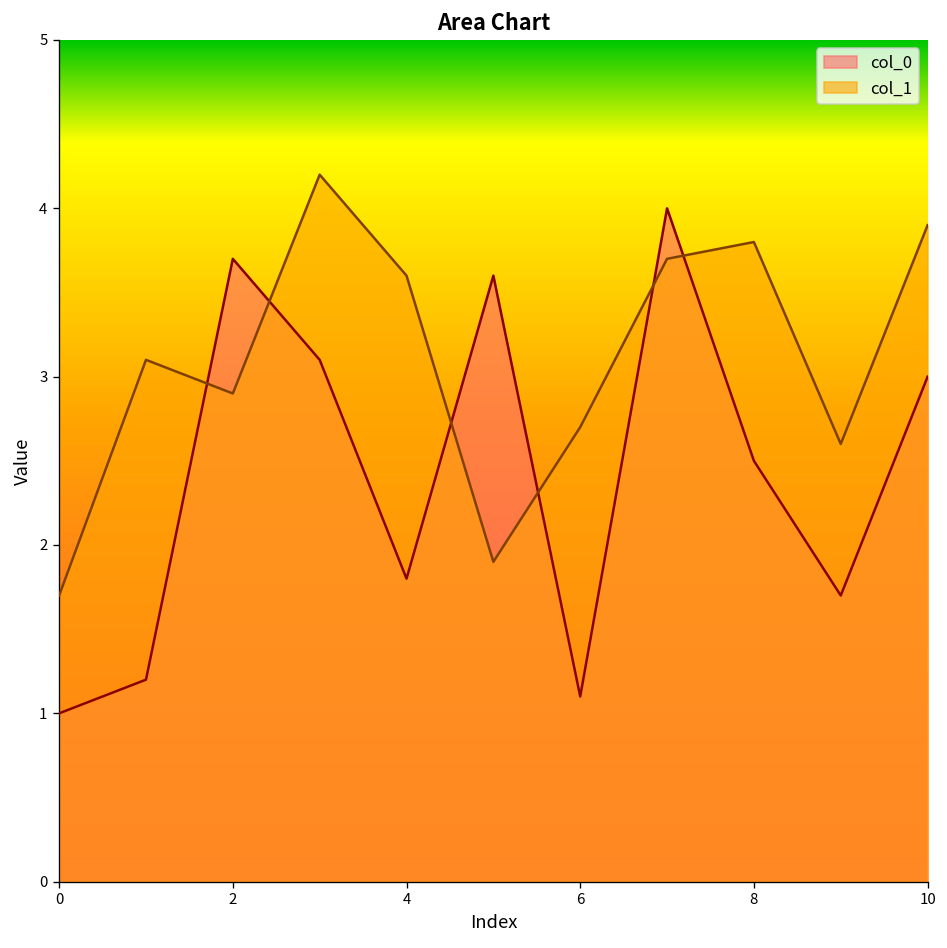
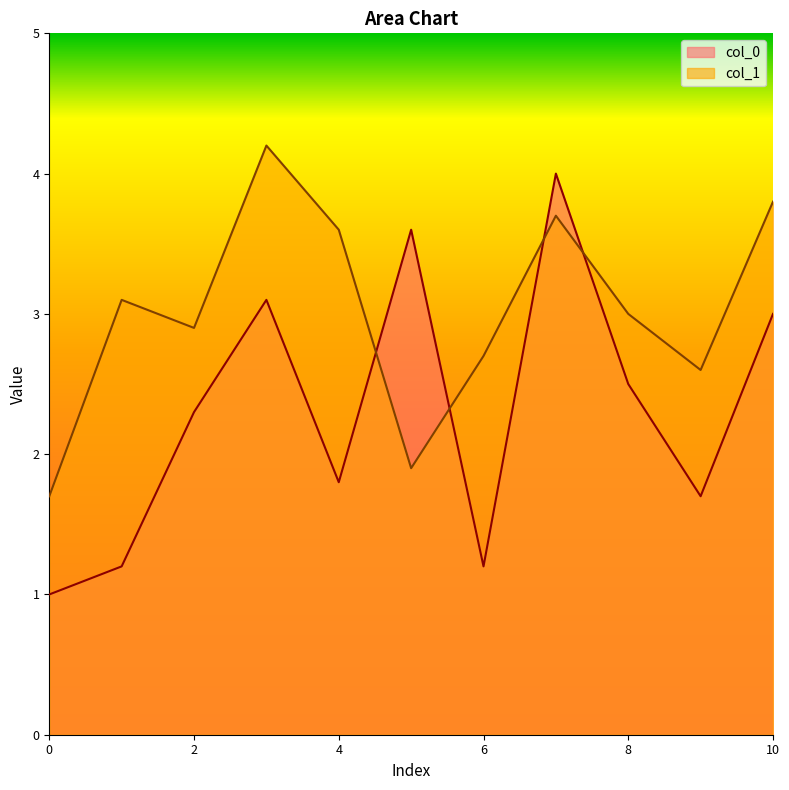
  {
    "col_0": {
      "0": 1.0,
-     "2": 3.7,
+     "2": 2.3,
      "4": 1.8,
-     "6": 1.1,
+     "6": 1.2,
      "8": 2.5,
      "10": 3.0
    },
    "col_1": {
      "0": 1.7,
      "2": 2.9,
      "4": 3.6,
      "6": 2.7,
-     "8": 3.8,
-     "10": 3.9
+     "8": 3.0,
+     "10": 3.8
    }
  }
